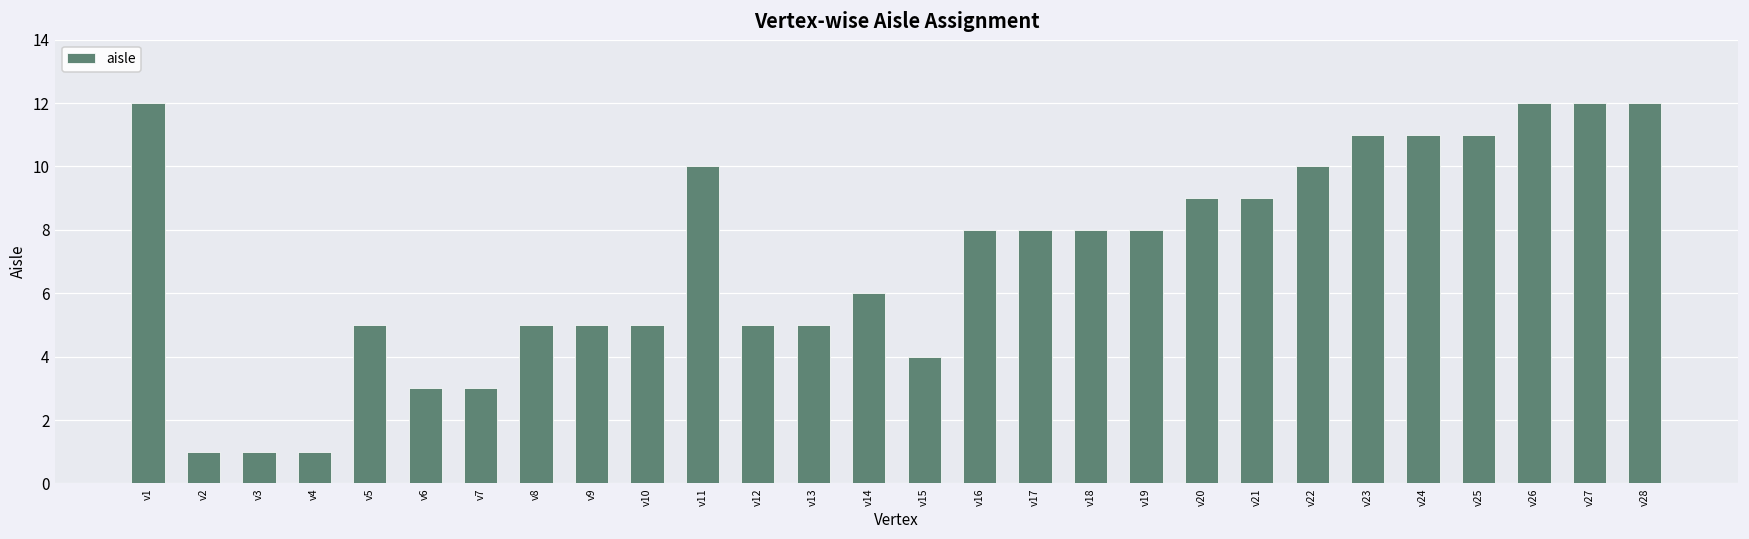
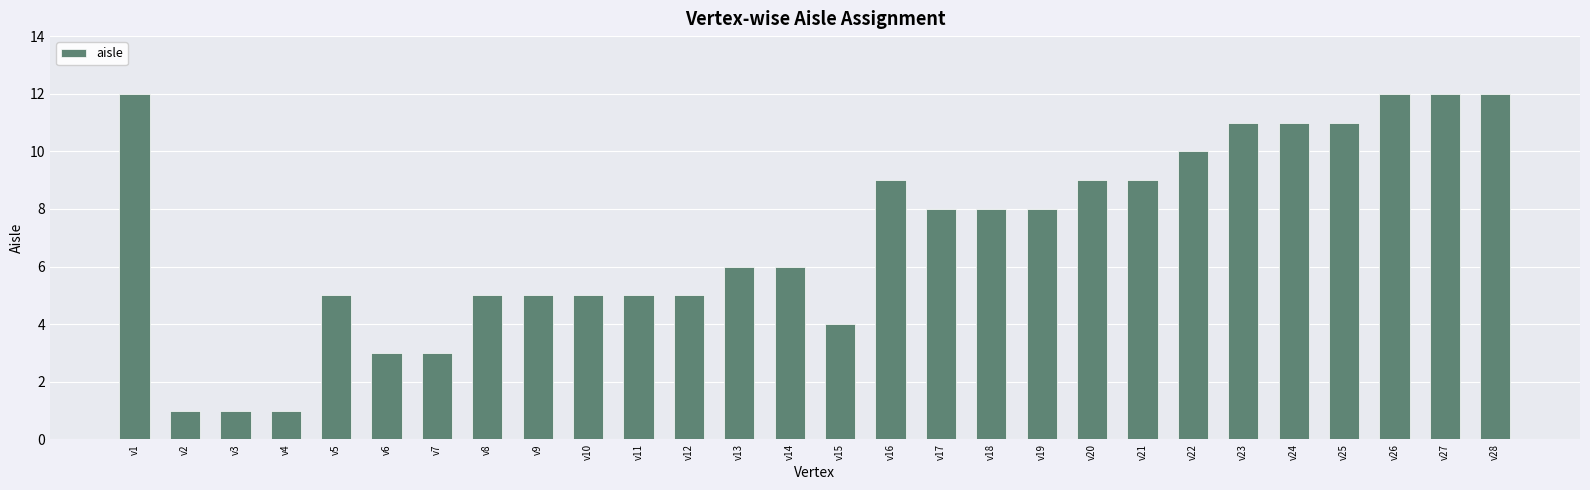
  {
    "v1": 12,
    "v2": 1,
    "v3": 1,
    "v4": 1,
    "v5": 5,
    "v6": 3,
    "v7": 3,
    "v8": 5,
    "v9": 5,
    "v10": 5,
-   "v11": 10,
+   "v11": 5,
    "v12": 5,
-   "v13": 5,
+   "v13": 6,
    "v14": 6,
    "v15": 4,
-   "v16": 8,
+   "v16": 9,
    "v17": 8,
    "v18": 8,
    "v19": 8,
    "v20": 9,
    "v21": 9,
    "v22": 10,
    "v23": 11,
    "v24": 11,
    "v25": 11,
    "v26": 12,
    "v27": 12,
    "v28": 12
  }
